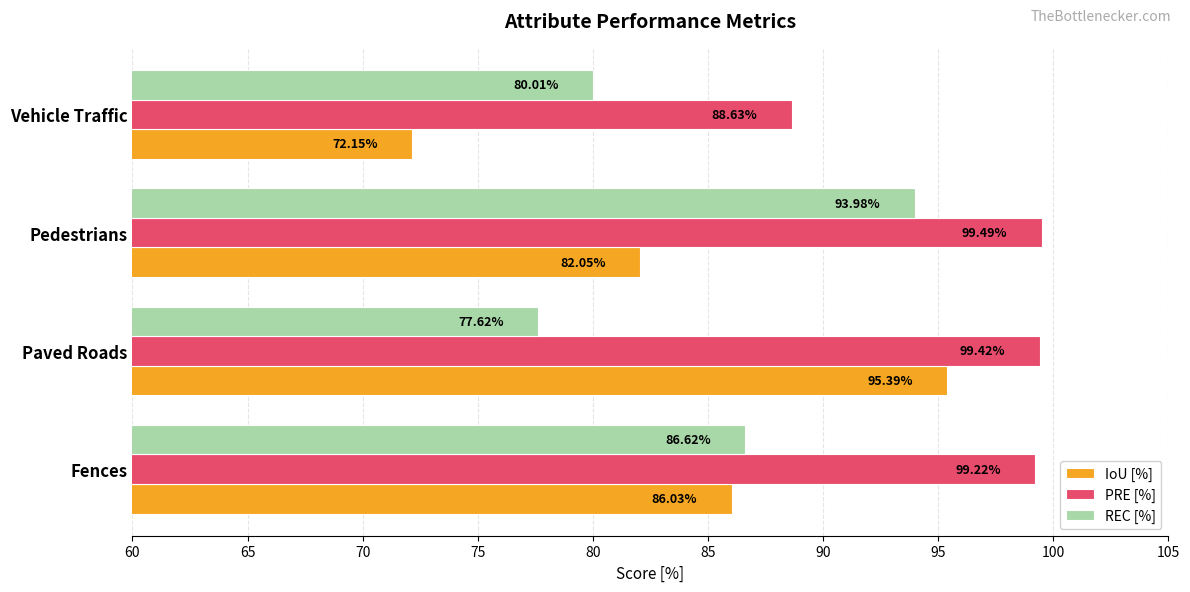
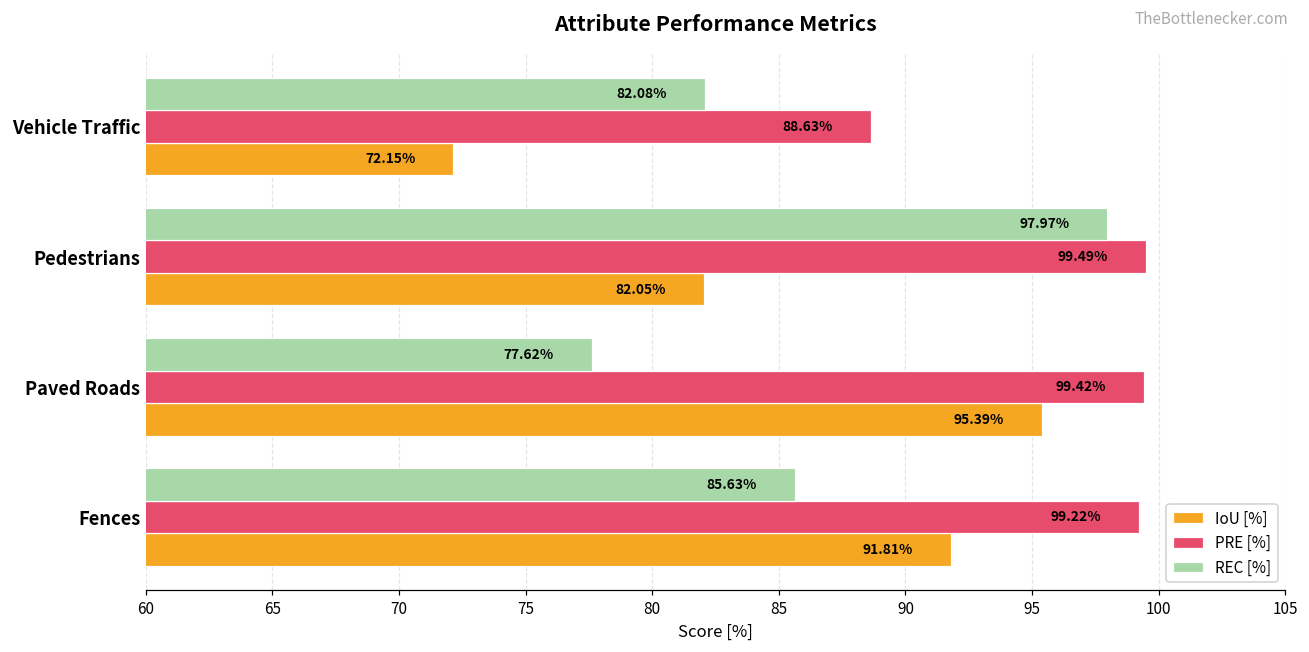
  {
    "IoU [%]": {
      "Vehicle Traffic": "72.15%",
      "Pedestrians": "82.05%",
      "Paved Roads": "95.39%",
-     "Fences": "86.03%"
+     "Fences": "91.81%"
    },
    "PRE [%]": {
      "Vehicle Traffic": "88.63%",
      "Pedestrians": "99.49%",
      "Paved Roads": "99.42%",
      "Fences": "99.22%"
    },
    "REC [%]": {
-     "Vehicle Traffic": "80.01%",
-     "Pedestrians": "93.98%",
+     "Vehicle Traffic": "82.08%",
+     "Pedestrians": "97.97%",
      "Paved Roads": "77.62%",
-     "Fences": "86.62%"
+     "Fences": "85.63%"
    }
  }
